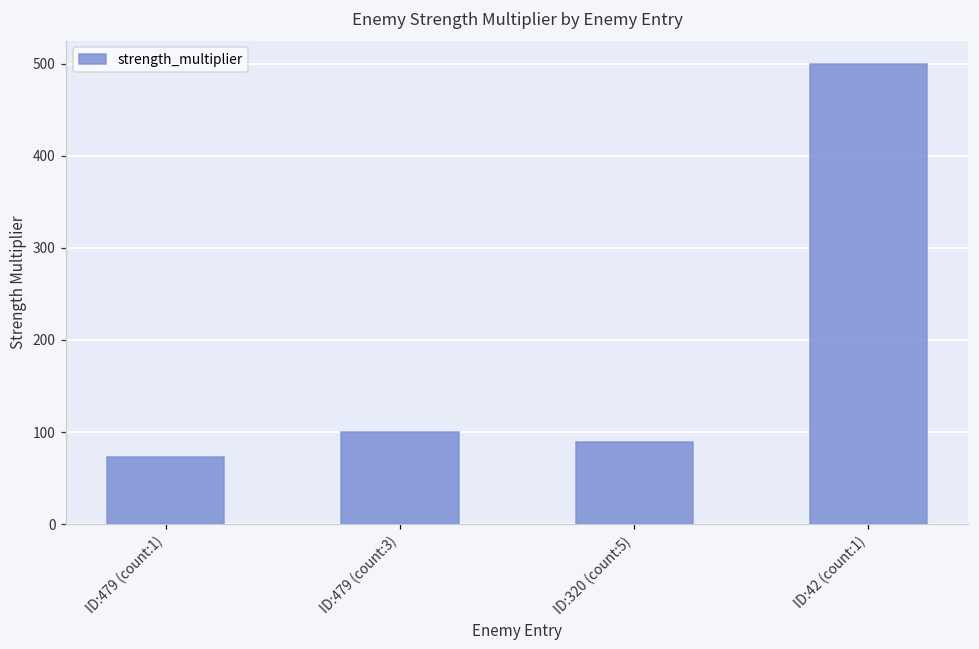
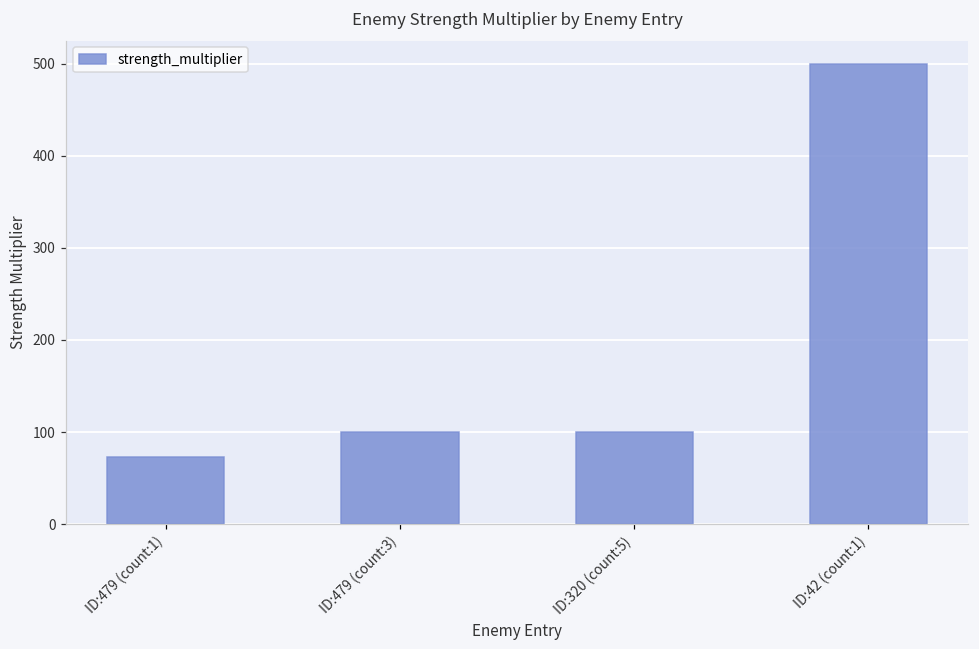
  {
    "ID:479 (count:1)": 70,
    "ID:479 (count:3)": 100,
-   "ID:320 (count:5)": 90,
+   "ID:320 (count:5)": 100,
    "ID:42 (count:1)": 500
  }
